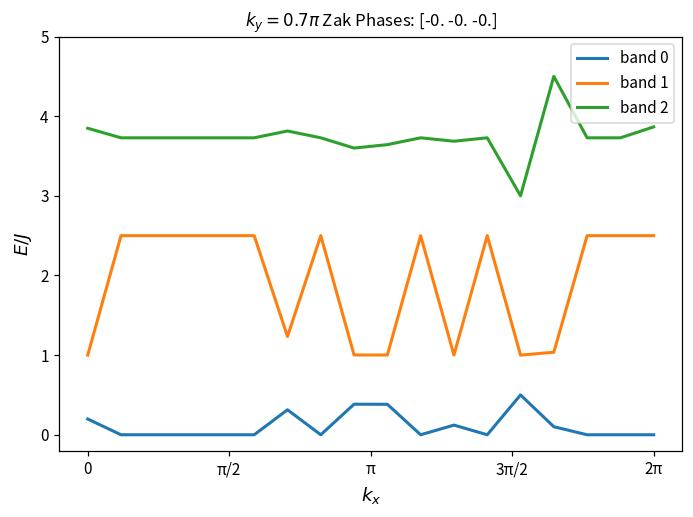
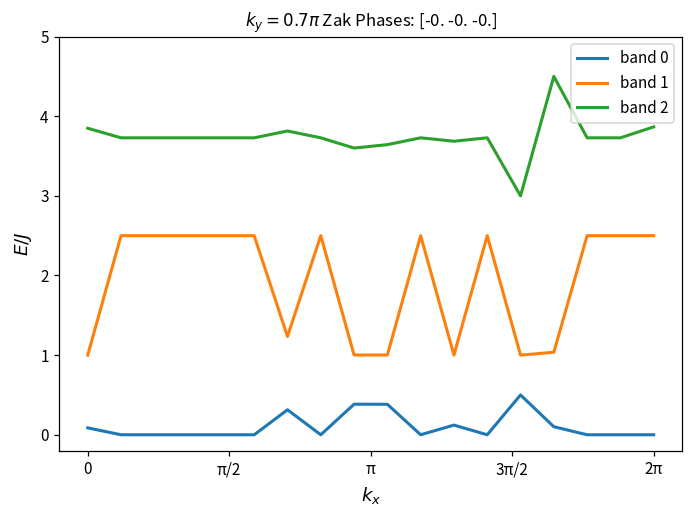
  {
    "band 0": {
-     "0": 0.2,
+     "0": 0.1,
      "2π": 0.0
    },
    "band 1": {
      "0": 1.0,
      "2π": 2.5
    },
    "band 2": {
      "0": 3.8,
      "2π": 3.9
    }
  }
